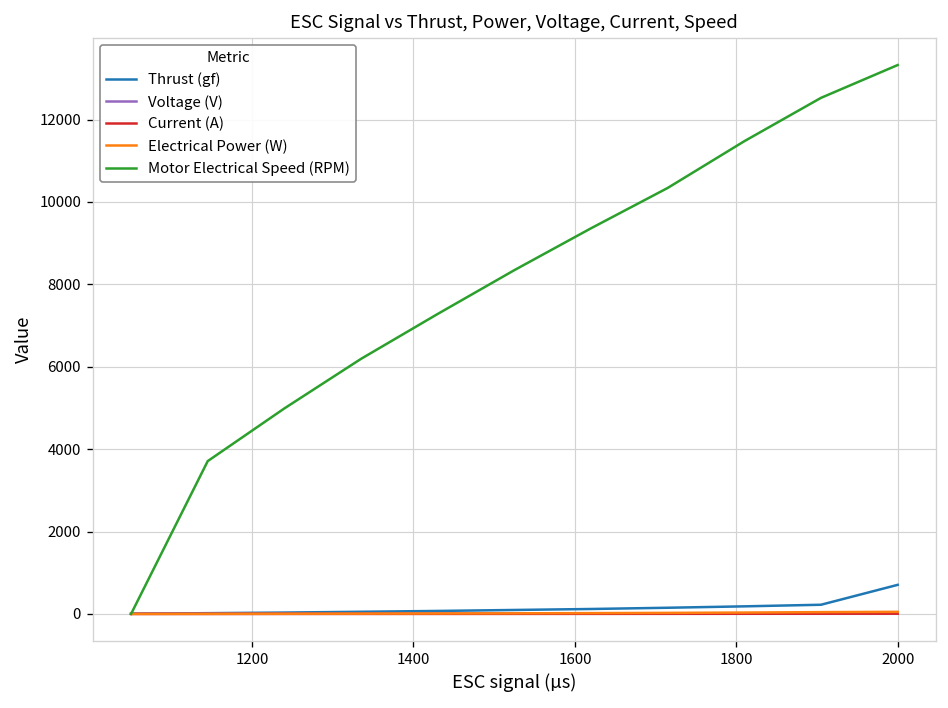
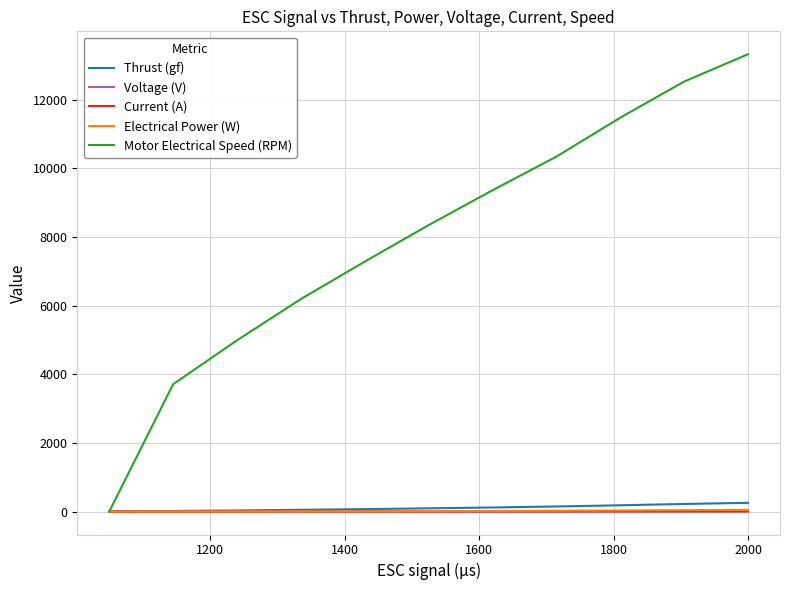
  {
    "Thrust (gf)": {
-     "2000": 700
+     "2000": 300
    },
    "Motor Electrical Speed (RPM)": {
      "2000": 13300
    }
  }
